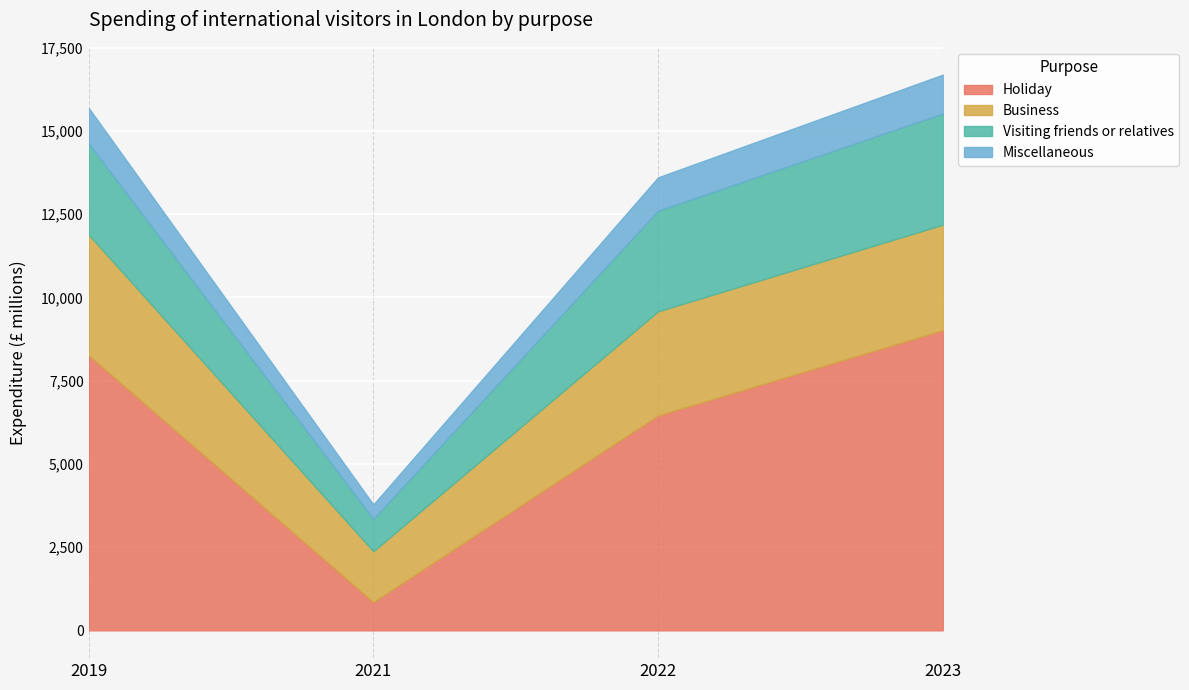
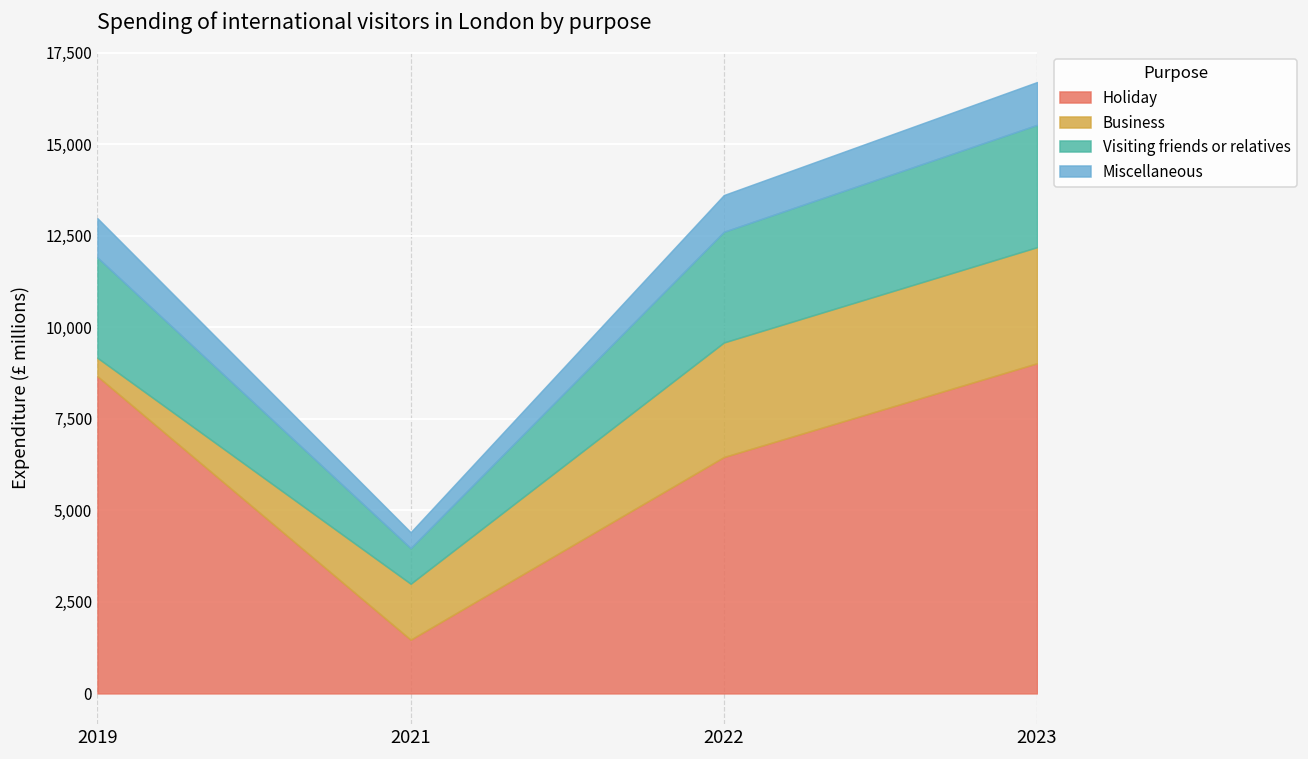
  {
    "Holiday": {
-     "2019": "8,300",
-     "2021": "800",
+     "2019": "8,700",
+     "2021": "1,500",
      "2022": "6,500",
      "2023": "9,000"
    },
    "Business": {
-     "2019": "3,600",
+     "2019": "500",
      "2021": "1,500",
      "2022": "3,100",
      "2023": "3,200"
    }
  }
